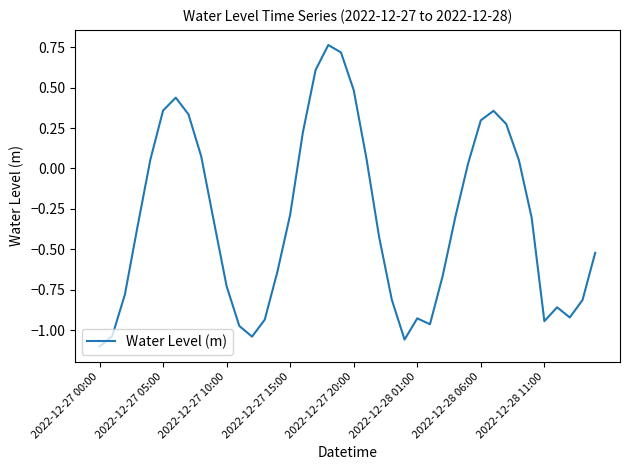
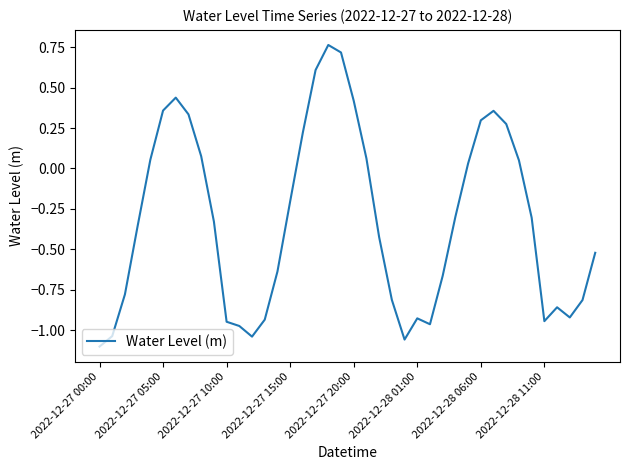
  {
    "2022-12-27 05:00": 0.36,
-   "2022-12-27 10:00": -0.73,
-   "2022-12-27 15:00": -0.29,
-   "2022-12-27 20:00": 0.48,
+   "2022-12-27 10:00": -0.95,
+   "2022-12-27 15:00": -0.20,
+   "2022-12-27 20:00": 0.42,
    "2022-12-28 01:00": -0.93,
    "2022-12-28 06:00": 0.30,
    "2022-12-28 11:00": -0.94
  }
